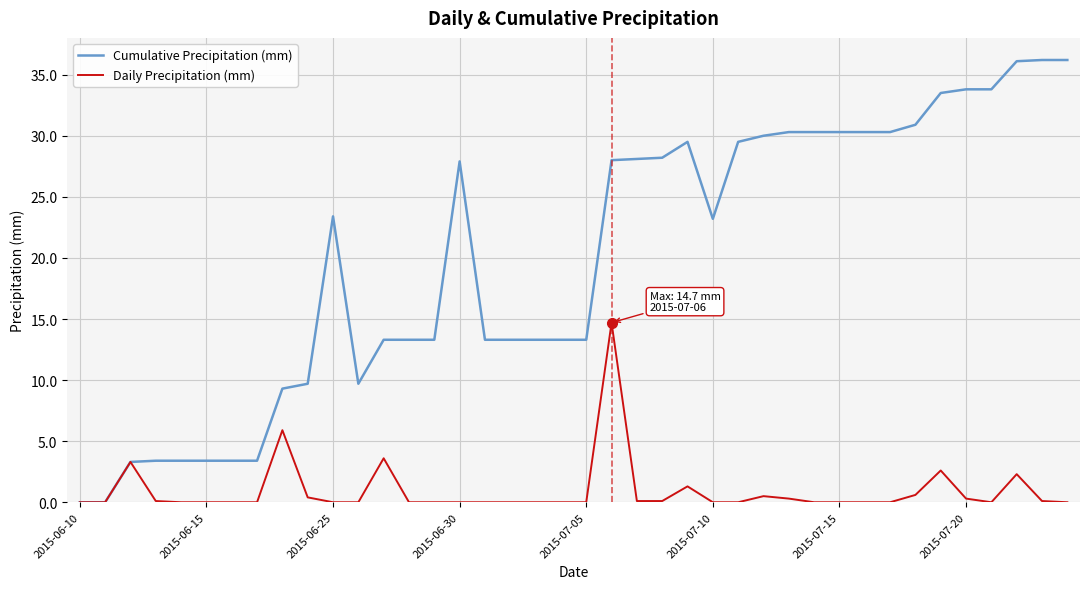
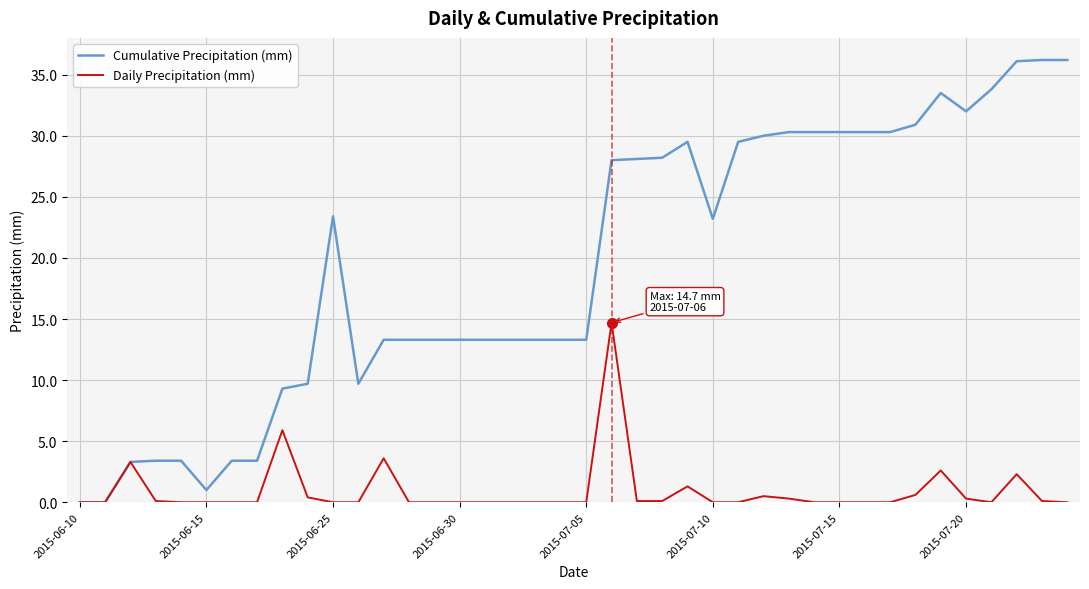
  {
    "Cumulative Precipitation (mm)": {
-     "2015-06-15": 3.4,
+     "2015-06-15": 1.0,
      "2015-06-25": 23.4,
-     "2015-06-30": 27.9,
+     "2015-06-30": 13.3,
      "2015-07-05": 13.3,
      "2015-07-10": 23.2,
      "2015-07-15": 30.3,
-     "2015-07-20": 33.8
+     "2015-07-20": 32.0
    }
  }
